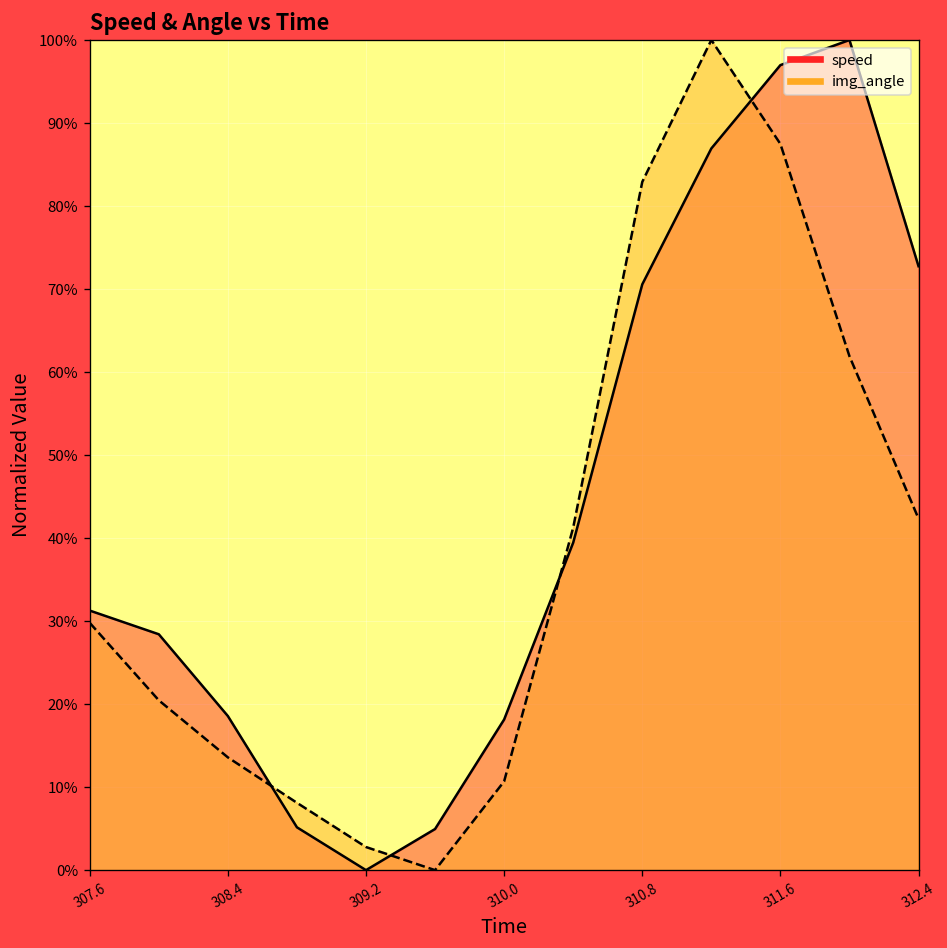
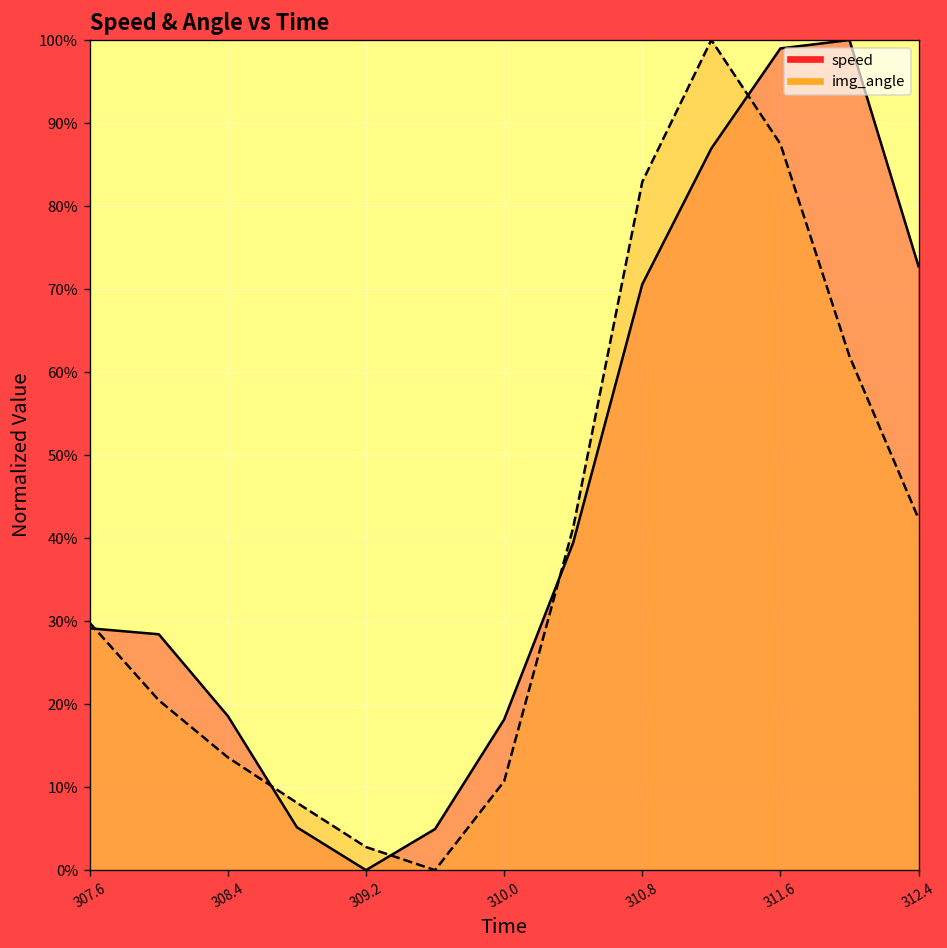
  {
    "speed": {
-     "307.6": "31%",
+     "307.6": "29%",
      "308.4": "19%",
      "309.2": "0%",
      "310.0": "18%",
      "310.8": "71%",
-     "311.6": "97%",
+     "311.6": "99%",
      "312.4": "73%"
    },
    "img_angle": {
      "307.6": "30%",
      "308.4": "14%",
      "309.2": "3%",
      "310.0": "11%",
      "310.8": "83%",
      "311.6": "87%",
      "312.4": "42%"
    }
  }
